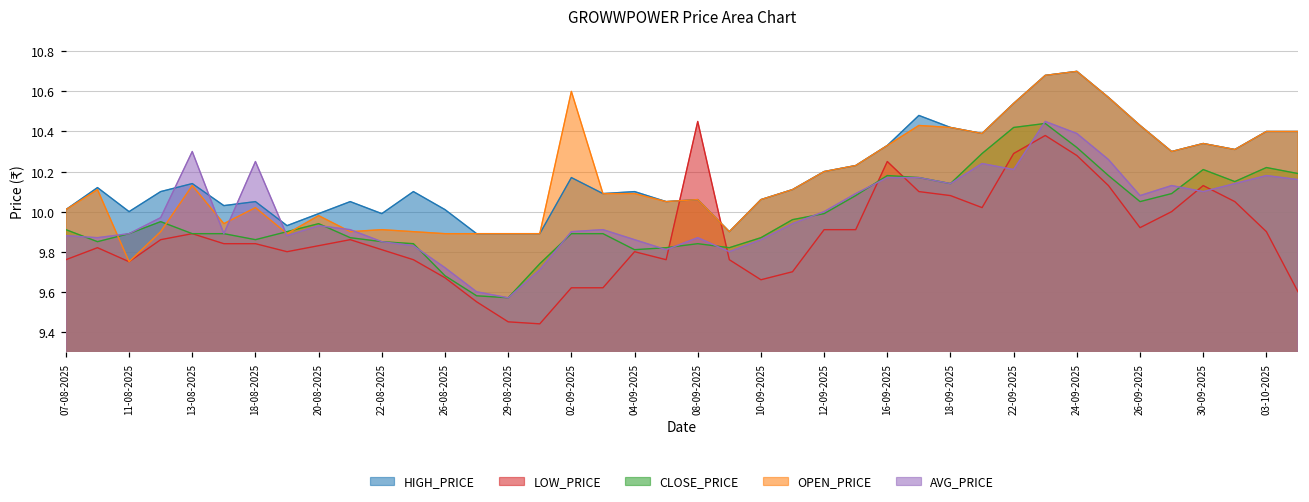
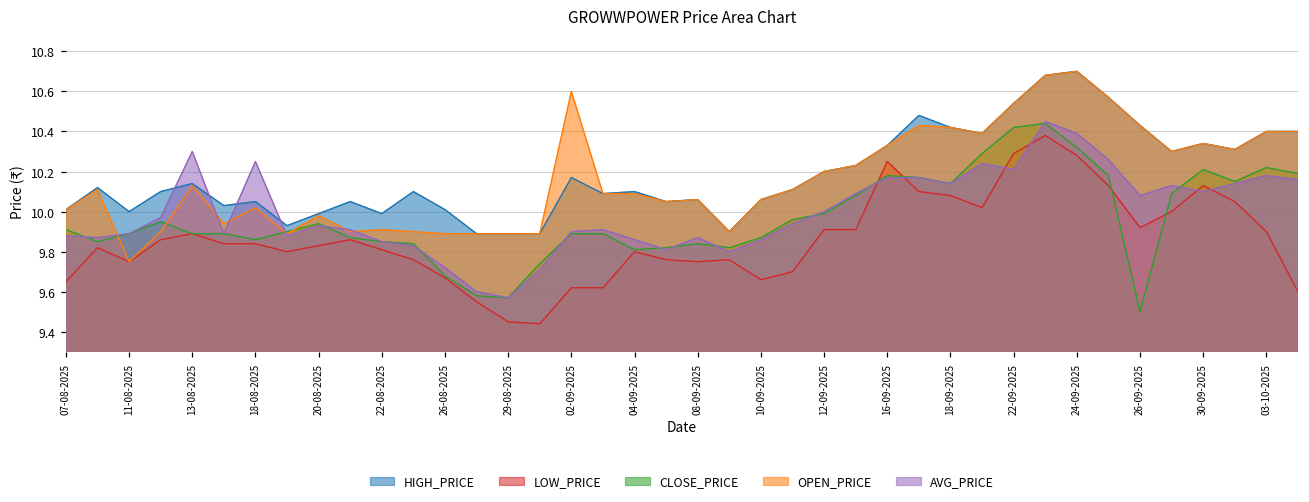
  {
    "HIGH_PRICE": {
      "11-08-2025": 10.00,
      "18-08-2025": 10.05,
      "22-08-2025": 9.99,
      "26-08-2025": 10.01,
      "02-09-2025": 10.17
    },
    "LOW_PRICE": {
-     "07-08-2025": 9.76,
+     "07-08-2025": 9.65,
      "18-08-2025": 9.84,
      "20-08-2025": 9.83,
      "22-08-2025": 9.81,
      "29-08-2025": 9.45,
      "02-09-2025": 9.62,
-     "08-09-2025": 10.45,
+     "08-09-2025": 9.75,
      "10-09-2025": 9.66,
      "12-09-2025": 9.91,
      "16-09-2025": 10.25,
      "18-09-2025": 10.08,
      "22-09-2025": 10.29,
      "24-09-2025": 10.28,
      "26-09-2025": 9.92,
      "30-09-2025": 10.13,
      "03-10-2025": 9.90
    },
    "CLOSE_PRICE": {
      "07-08-2025": 9.91,
      "18-08-2025": 9.86,
      "08-09-2025": 9.84,
      "22-09-2025": 10.42,
      "24-09-2025": 10.32,
-     "26-09-2025": 10.05,
+     "26-09-2025": 9.50,
      "30-09-2025": 10.21,
      "03-10-2025": 10.22
    },
    "OPEN_PRICE": {
      "18-08-2025": 10.02,
      "22-08-2025": 9.91,
      "26-08-2025": 9.89,
      "02-09-2025": 10.60
    },
    "AVG_PRICE": {
      "07-08-2025": 9.88,
      "13-08-2025": 10.30,
      "18-08-2025": 10.25,
      "26-08-2025": 9.72,
      "04-09-2025": 9.86,
      "08-09-2025": 9.87,
      "22-09-2025": 10.21,
      "24-09-2025": 10.39,
      "26-09-2025": 10.08,
      "30-09-2025": 10.10,
      "03-10-2025": 10.18
    }
  }
